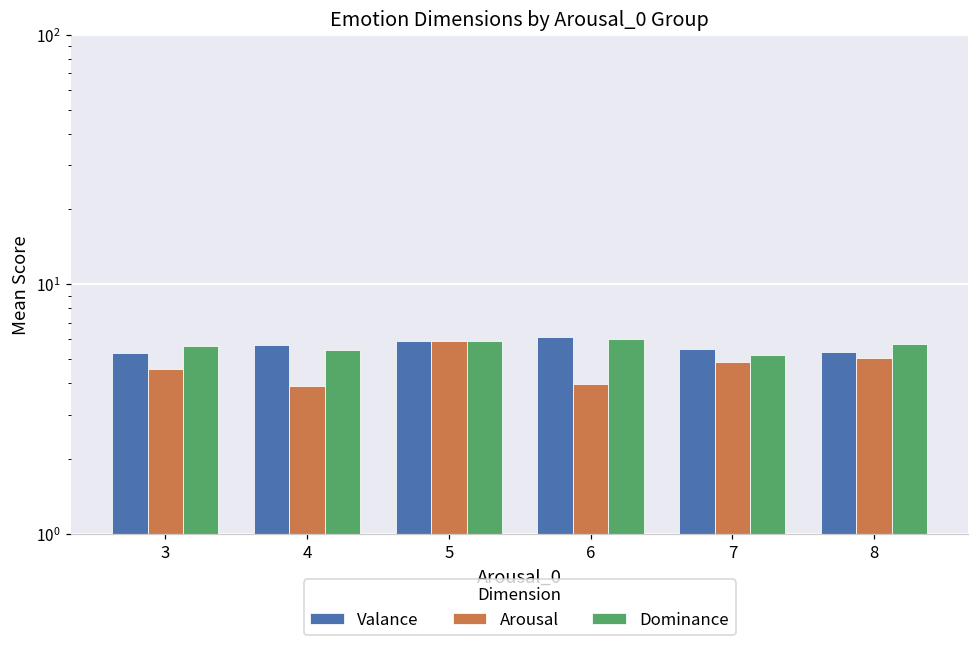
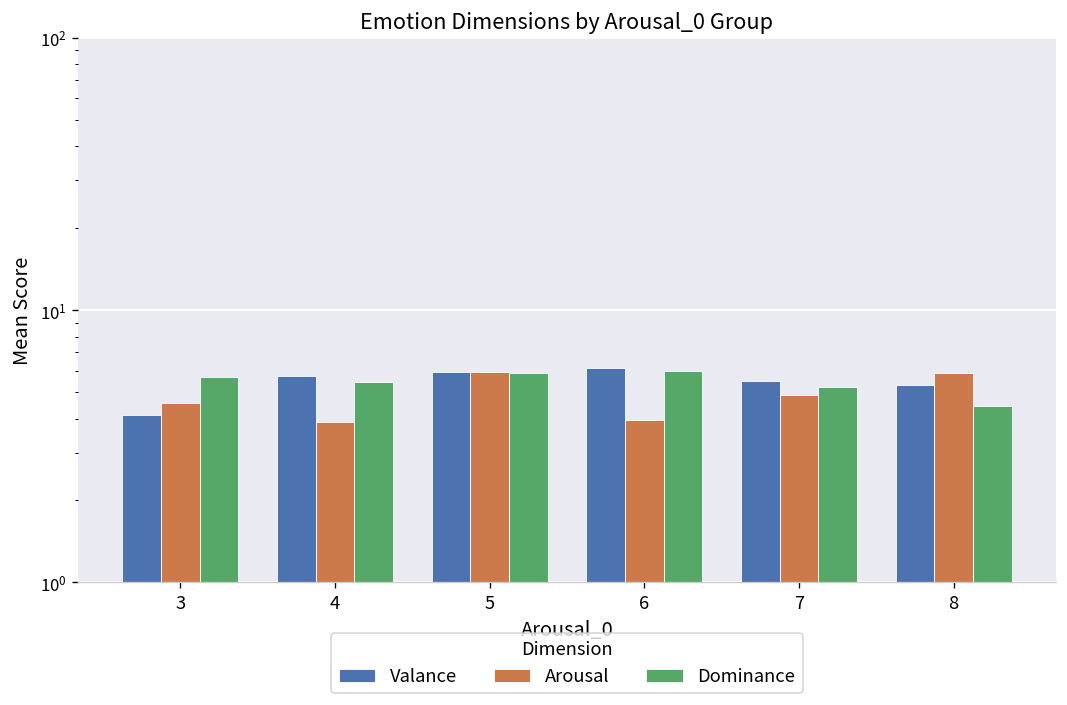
  {
    "Valance": {
-     "3": 5.3,
+     "3": 4.1,
      "4": 5.7,
      "5": 5.9,
      "6": 6.1,
      "7": 5.5,
      "8": 5.3
    },
    "Arousal": {
      "3": 4.6,
      "4": 3.9,
      "5": 5.9,
      "6": 4.0,
      "7": 4.9,
-     "8": 5.1
+     "8": 5.9
    },
    "Dominance": {
      "3": 5.7,
      "4": 5.4,
      "5": 5.9,
      "6": 6.0,
      "7": 5.2,
-     "8": 5.8
+     "8": 4.5
    }
  }
